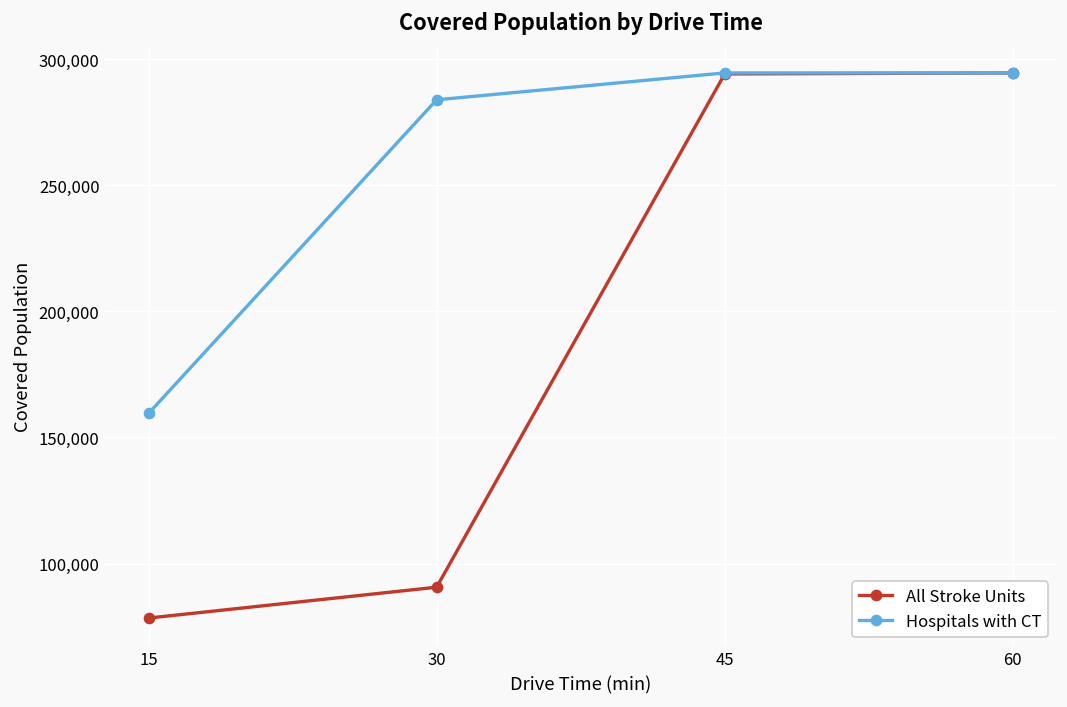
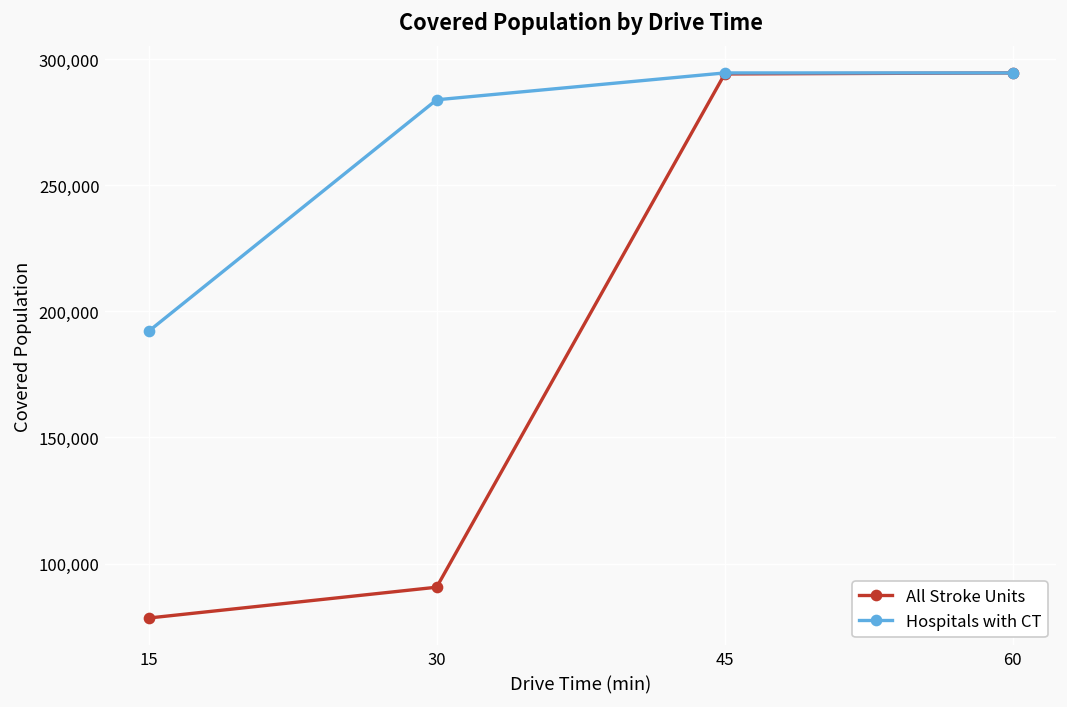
  {
    "All Stroke Units": {
      "15": "78,000",
      "30": "91,000"
    },
    "Hospitals with CT": {
-     "15": "160,000",
+     "15": "192,000",
      "30": "284,000"
    }
  }
